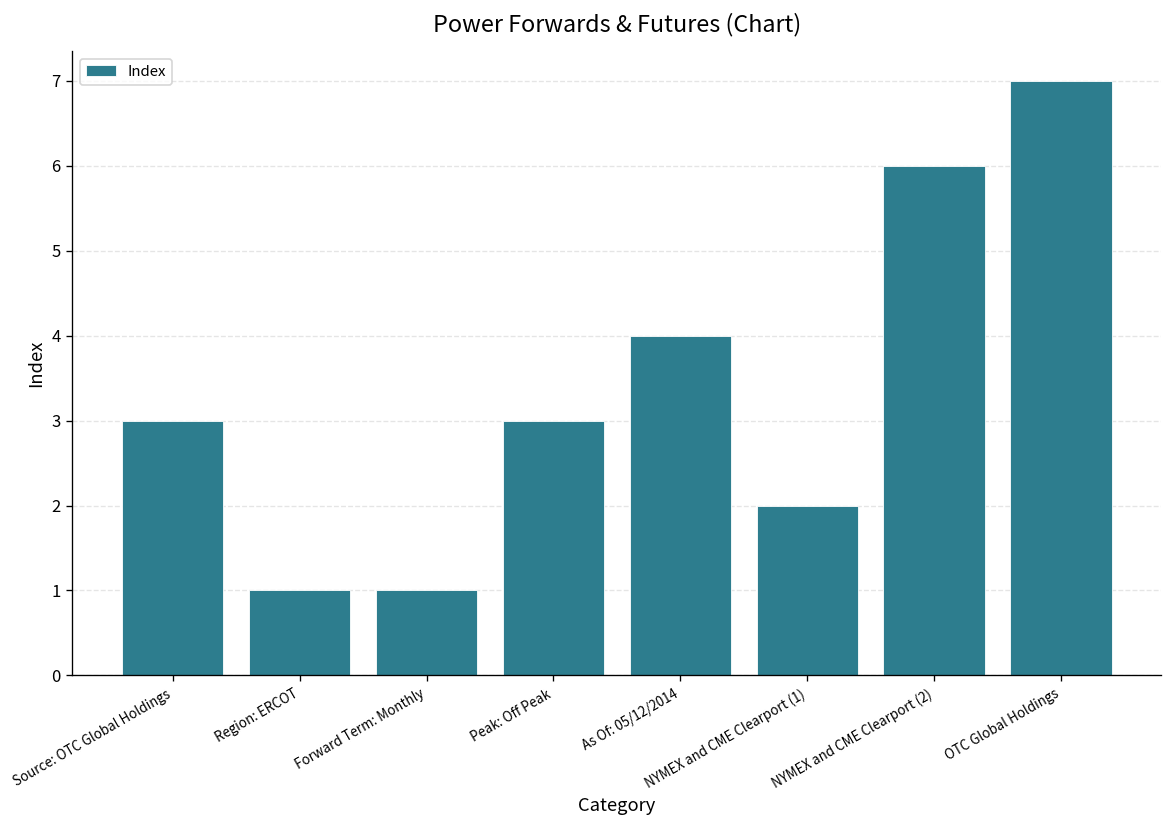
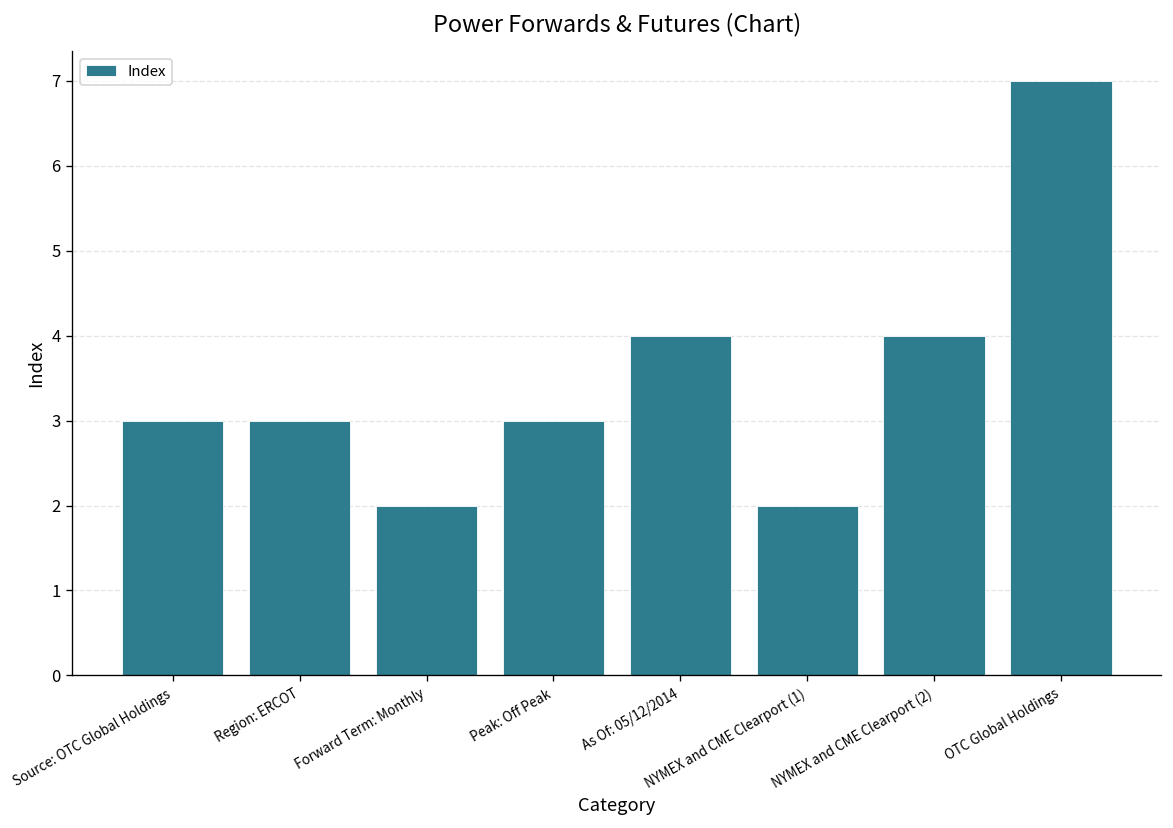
  {
    "Source: OTC Global Holdings": 3,
-   "Region: ERCOT": 1,
-   "Forward Term: Monthly": 1,
+   "Region: ERCOT": 3,
+   "Forward Term: Monthly": 2,
    "Peak: Off Peak": 3,
    "As Of: 05/12/2014": 4,
    "NYMEX and CME Clearport (1)": 2,
-   "NYMEX and CME Clearport (2)": 6,
+   "NYMEX and CME Clearport (2)": 4,
    "OTC Global Holdings": 7
  }
